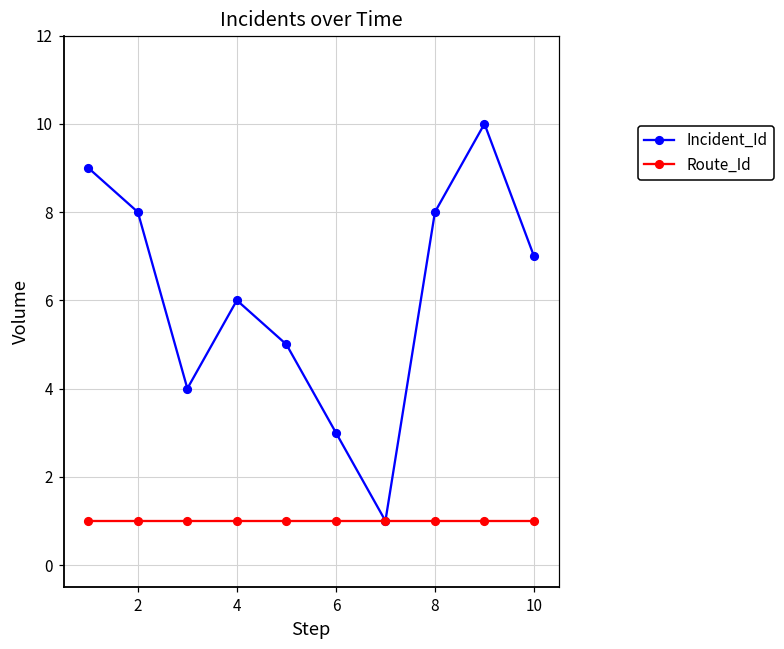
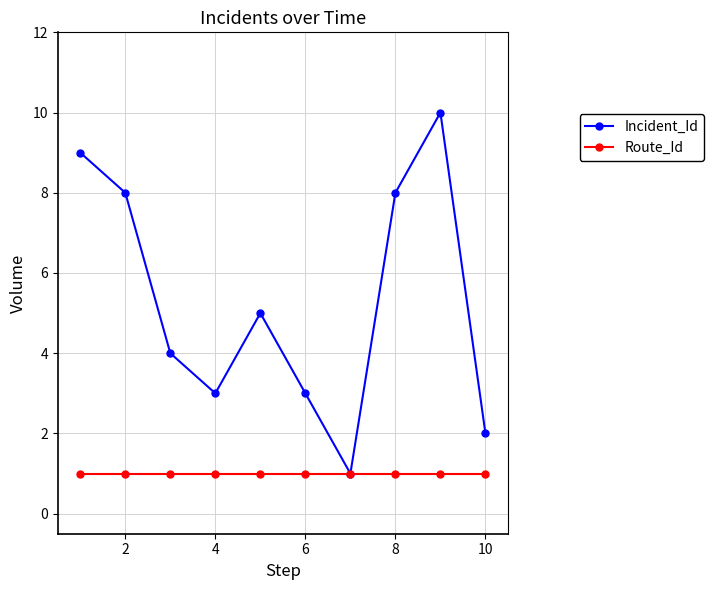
  {
    "Incident_Id": {
      "2": 8,
-     "4": 6,
+     "4": 3,
      "6": 3,
      "8": 8,
-     "10": 7
+     "10": 2
    },
    "Route_Id": {
      "2": 1,
      "4": 1,
      "6": 1,
      "8": 1,
      "10": 1
    }
  }
